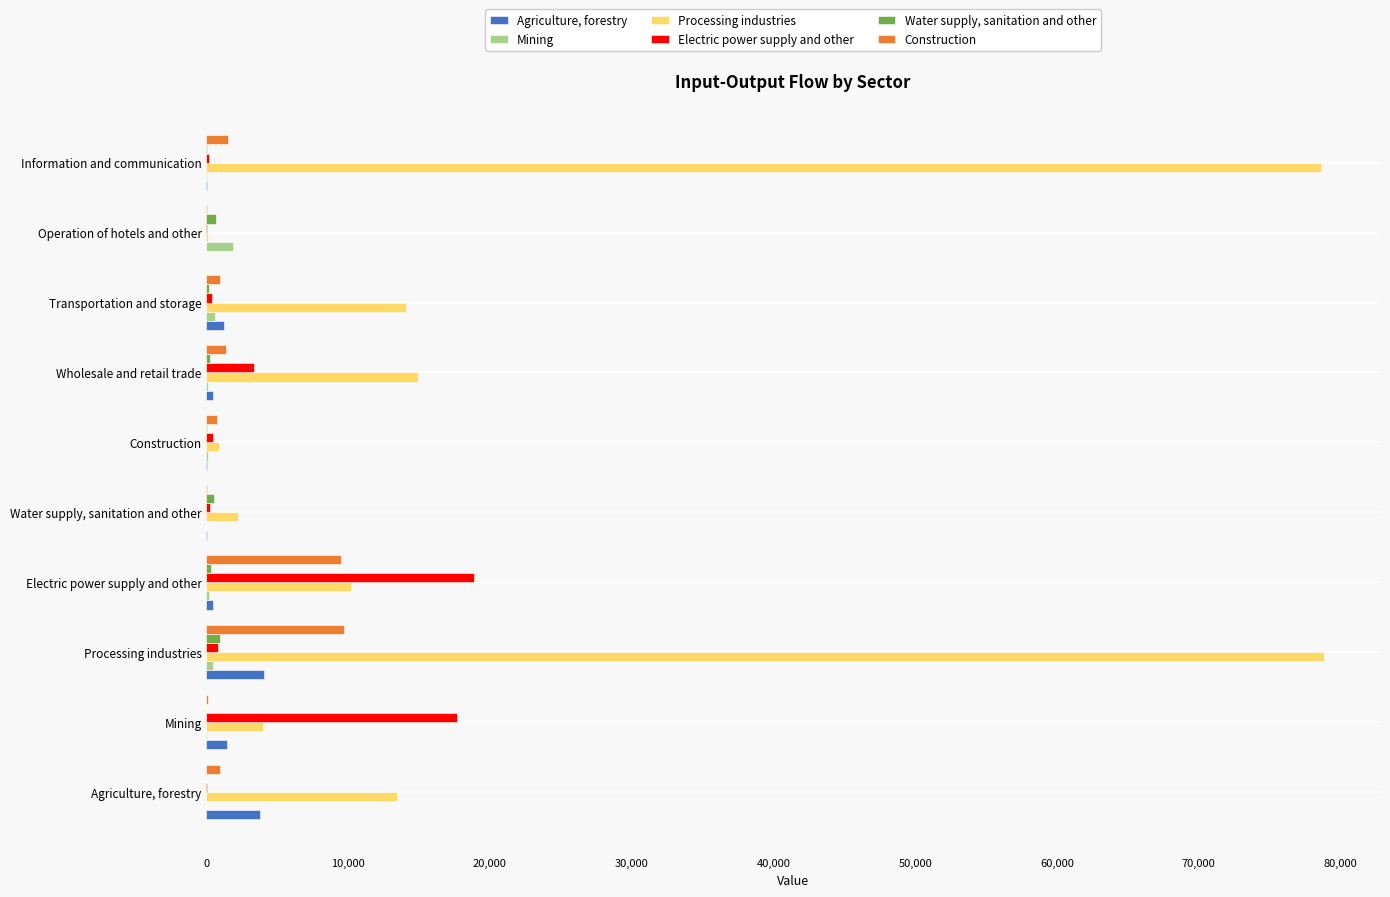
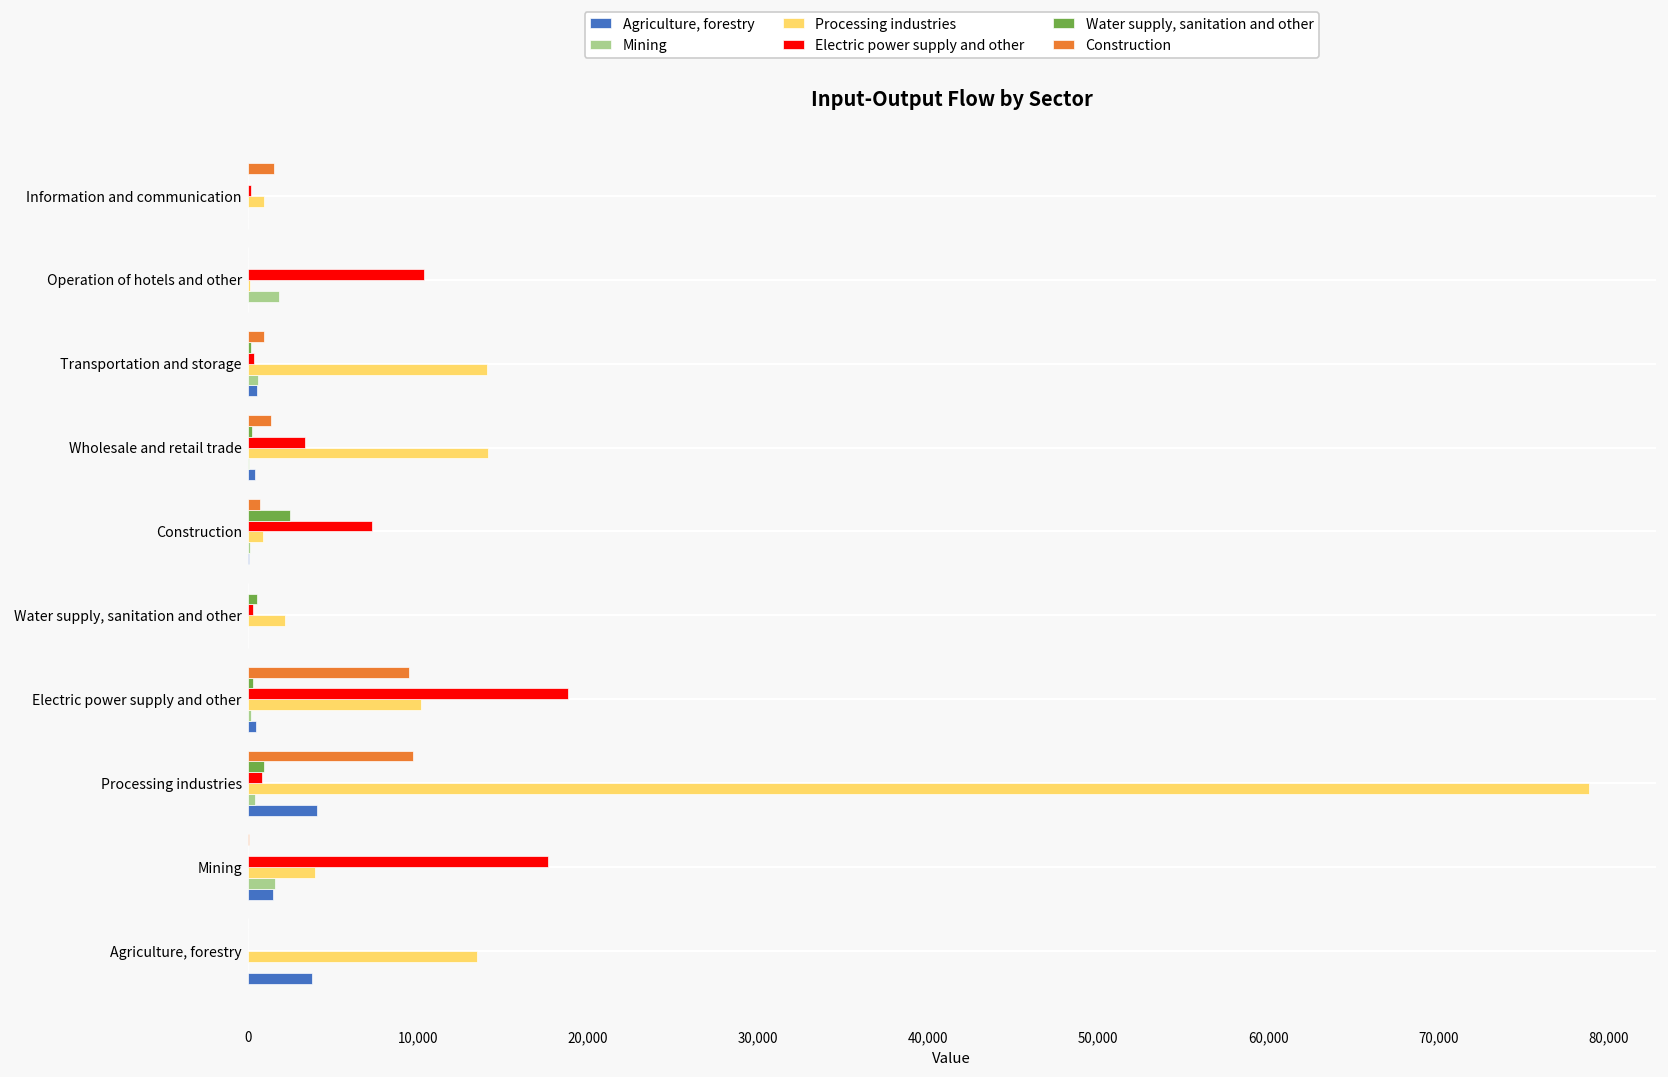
  {
    "Agriculture, forestry": {
-     "Transportation and storage": "1,200",
+     "Transportation and storage": "500",
      "Wholesale and retail trade": "400",
      "Electric power supply and other": "500",
      "Processing industries": "4,100",
      "Mining": "1,500",
      "Agriculture, forestry": "3,800"
    },
    "Mining": {
      "Operation of hotels and other": "1,900",
      "Transportation and storage": "600",
      "Electric power supply and other": "200",
      "Processing industries": "500",
-     "Mining": "100"
+     "Mining": "1,600"
    },
    "Processing industries": {
-     "Information and communication": "78,700",
+     "Information and communication": "1,000",
      "Transportation and storage": "14,100",
-     "Wholesale and retail trade": "14,900",
+     "Wholesale and retail trade": "14,100",
      "Construction": "900",
      "Water supply, sanitation and other": "2,200",
      "Electric power supply and other": "10,200",
      "Processing industries": "78,800",
      "Mining": "4,000",
      "Agriculture, forestry": "13,500"
    },
    "Electric power supply and other": {
      "Information and communication": "200",
-     "Operation of hotels and other": "0",
+     "Operation of hotels and other": "10,300",
      "Transportation and storage": "400",
      "Wholesale and retail trade": "3,400",
-     "Construction": "400",
+     "Construction": "7,300",
      "Water supply, sanitation and other": "300",
      "Electric power supply and other": "18,800",
      "Processing industries": "800",
      "Mining": "17,700"
    },
    "Water supply, sanitation and other": {
-     "Operation of hotels and other": "700",
+     "Operation of hotels and other": "0",
      "Wholesale and retail trade": "300",
-     "Construction": "100",
+     "Construction": "2,500",
      "Water supply, sanitation and other": "600",
      "Electric power supply and other": "300",
      "Processing industries": "1,000"
    },
    "Construction": {
      "Information and communication": "1,600",
      "Transportation and storage": "1,000",
      "Wholesale and retail trade": "1,400",
      "Construction": "700",
      "Electric power supply and other": "9,500",
      "Processing industries": "9,700",
-     "Agriculture, forestry": "1,000"
+     "Agriculture, forestry": "0"
    }
  }
